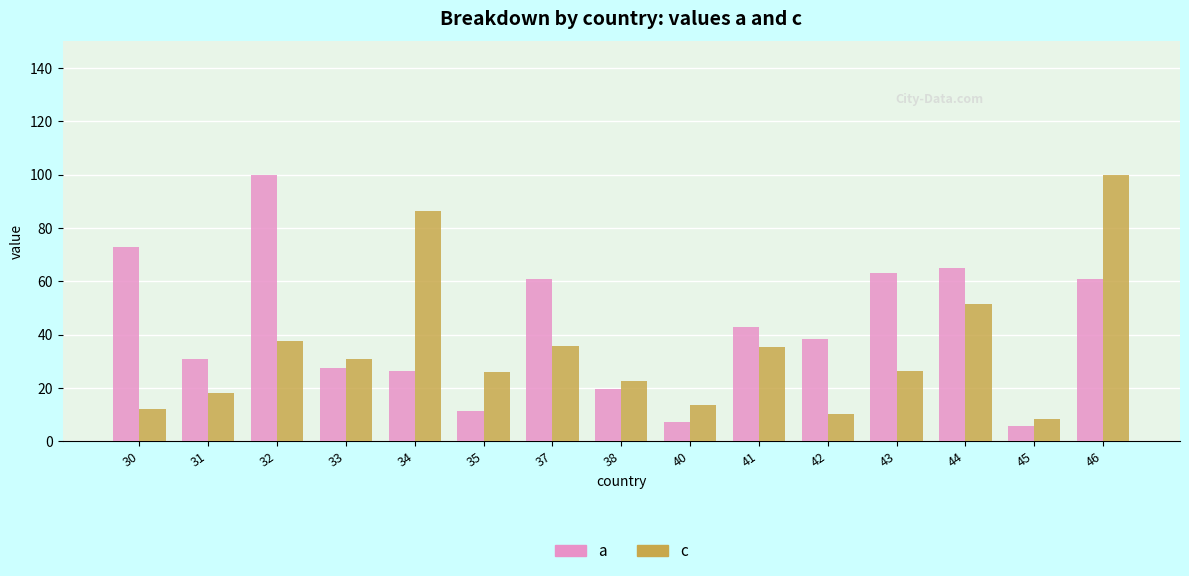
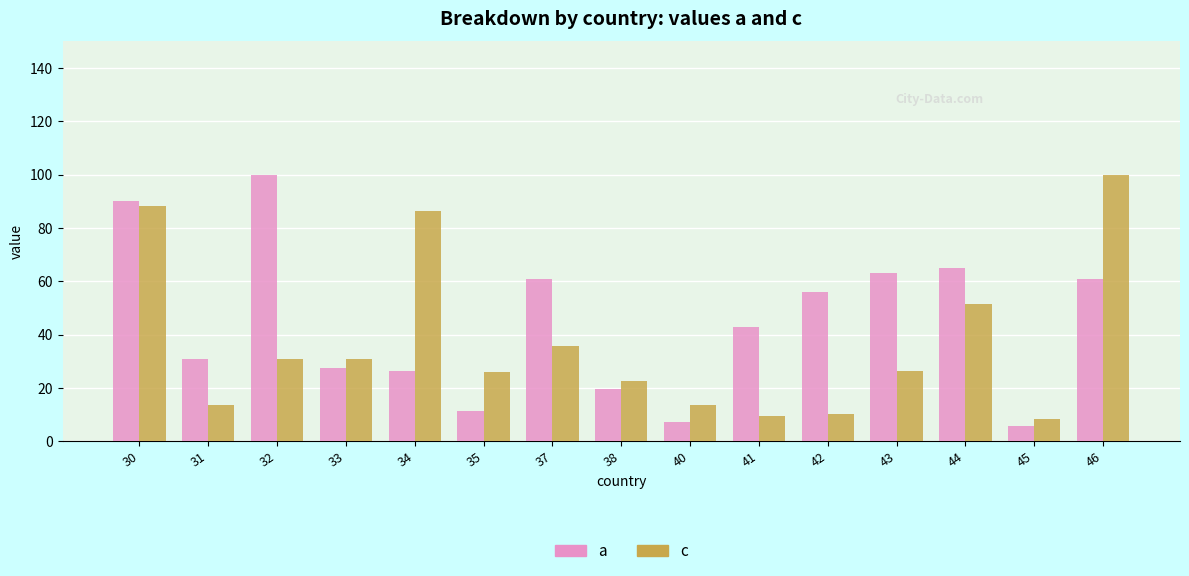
  {
    "a": {
-     "30": 73,
+     "30": 90,
      "31": 31,
      "32": 100,
      "33": 28,
      "34": 26,
      "35": 11,
      "37": 61,
      "38": 19,
      "40": 7,
      "41": 43,
-     "42": 38,
+     "42": 56,
      "43": 63,
      "44": 65,
      "45": 6,
      "46": 61
    },
    "c": {
-     "30": 12,
-     "31": 18,
-     "32": 38,
+     "30": 88,
+     "31": 13,
+     "32": 31,
      "33": 31,
      "34": 86,
      "35": 26,
      "37": 36,
      "38": 23,
      "40": 14,
-     "41": 35,
+     "41": 9,
      "42": 10,
      "43": 27,
      "44": 51,
      "45": 8,
      "46": 100
    }
  }
